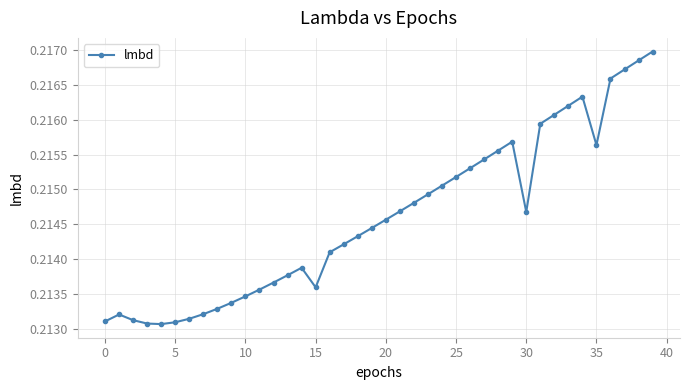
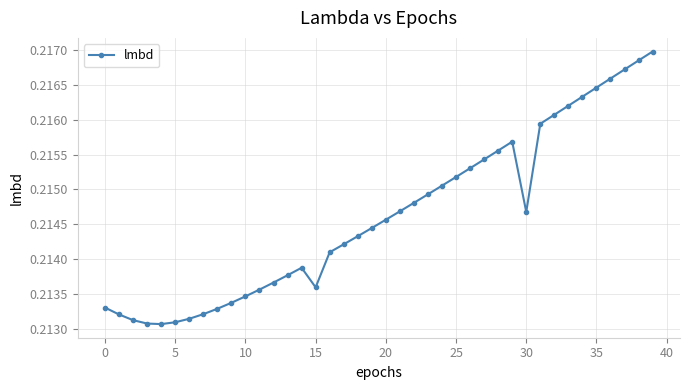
  {
-   "0": 0.2131,
+   "0": 0.2133,
    "5": 0.2131,
    "10": 0.2135,
    "15": 0.2136,
    "20": 0.2146,
    "25": 0.2152,
    "30": 0.2147,
-   "35": 0.2156
+   "35": 0.2165
  }
